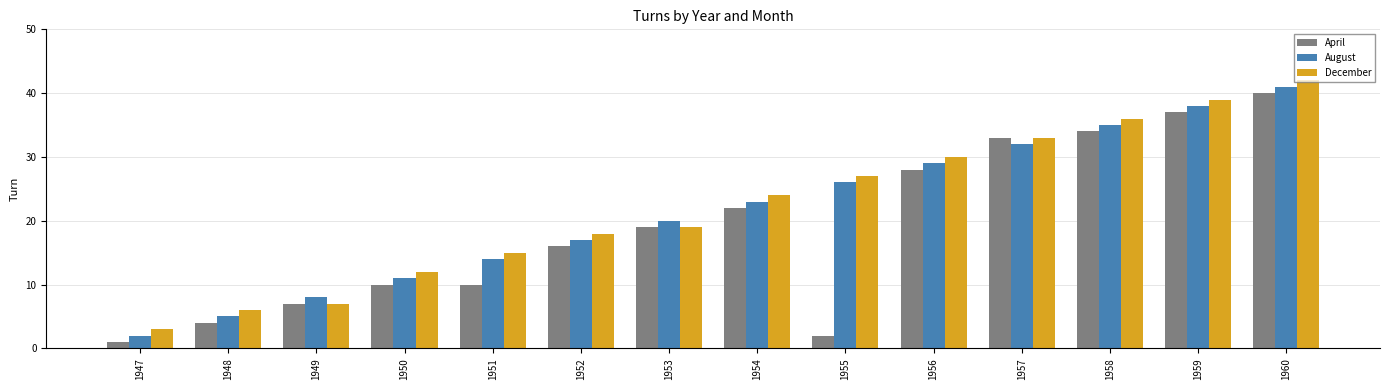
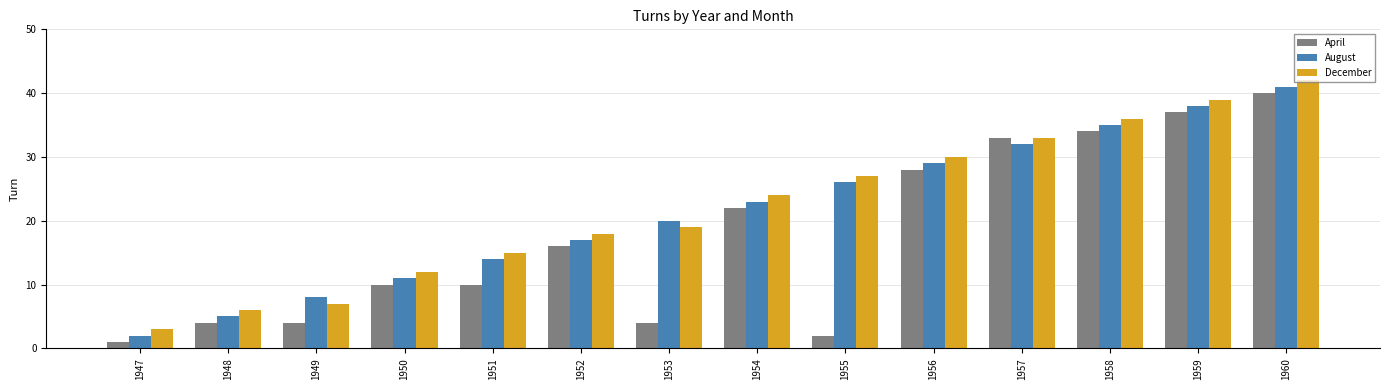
  {
    "April": {
      "1947": 1,
      "1948": 4,
-     "1949": 7,
+     "1949": 4,
      "1950": 10,
      "1951": 10,
      "1952": 16,
-     "1953": 19,
+     "1953": 4,
      "1954": 22,
      "1955": 2,
      "1956": 28,
      "1957": 33,
      "1958": 34,
      "1959": 37,
      "1960": 40
    },
    "August": {
      "1947": 2,
      "1948": 5,
      "1949": 8,
      "1950": 11,
      "1951": 14,
      "1952": 17,
      "1953": 20,
      "1954": 23,
      "1955": 26,
      "1956": 29,
      "1957": 32,
      "1958": 35,
      "1959": 38,
      "1960": 41
    },
    "December": {
      "1947": 3,
      "1948": 6,
      "1949": 7,
      "1950": 12,
      "1951": 15,
      "1952": 18,
      "1953": 19,
      "1954": 24,
      "1955": 27,
      "1956": 30,
      "1957": 33,
      "1958": 36,
      "1959": 39
    }
  }
